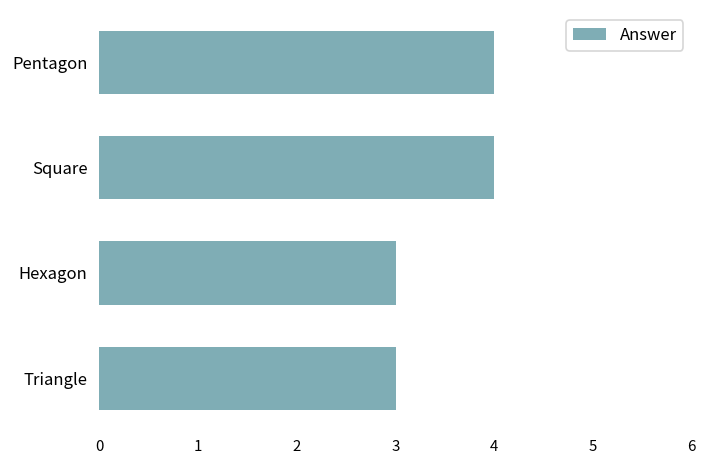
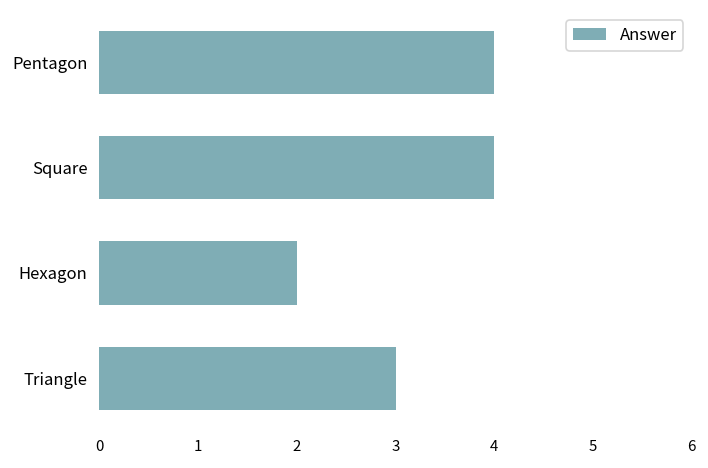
  {
    "Pentagon": 4,
    "Square": 4,
-   "Hexagon": 3,
+   "Hexagon": 2,
    "Triangle": 3
  }
